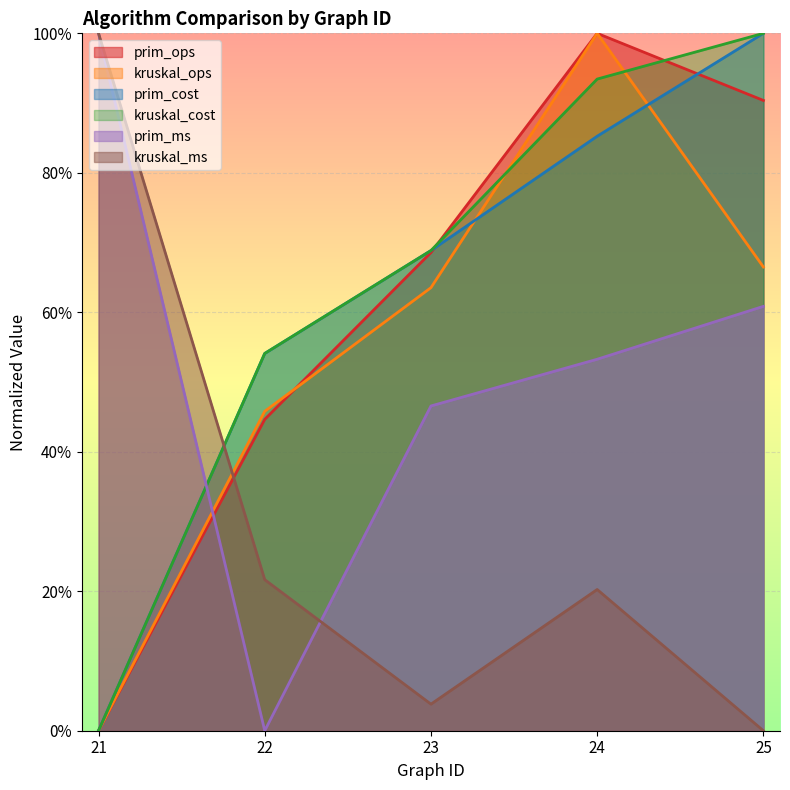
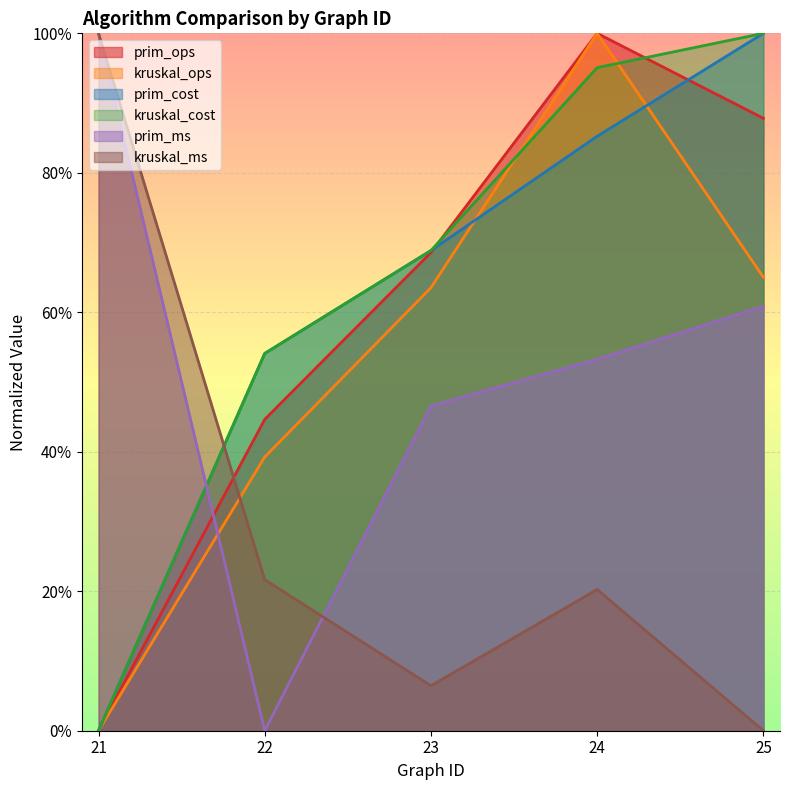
  {
    "prim_ops": {
      "22": "45%",
-     "25": "90%"
+     "25": "88%"
    },
    "kruskal_ops": {
-     "22": "46%",
+     "22": "39%",
      "23": "64%",
-     "25": "66%"
+     "25": "65%"
    },
    "prim_cost": {
      "24": "85%"
    },
    "kruskal_cost": {
-     "24": "93%"
+     "24": "95%"
    },
    "prim_ms": {
      "22": "0%",
      "23": "47%",
      "24": "53%",
      "25": "61%"
    },
    "kruskal_ms": {
      "22": "22%",
-     "23": "4%",
+     "23": "6%",
      "24": "20%",
      "25": "0%"
    }
  }
